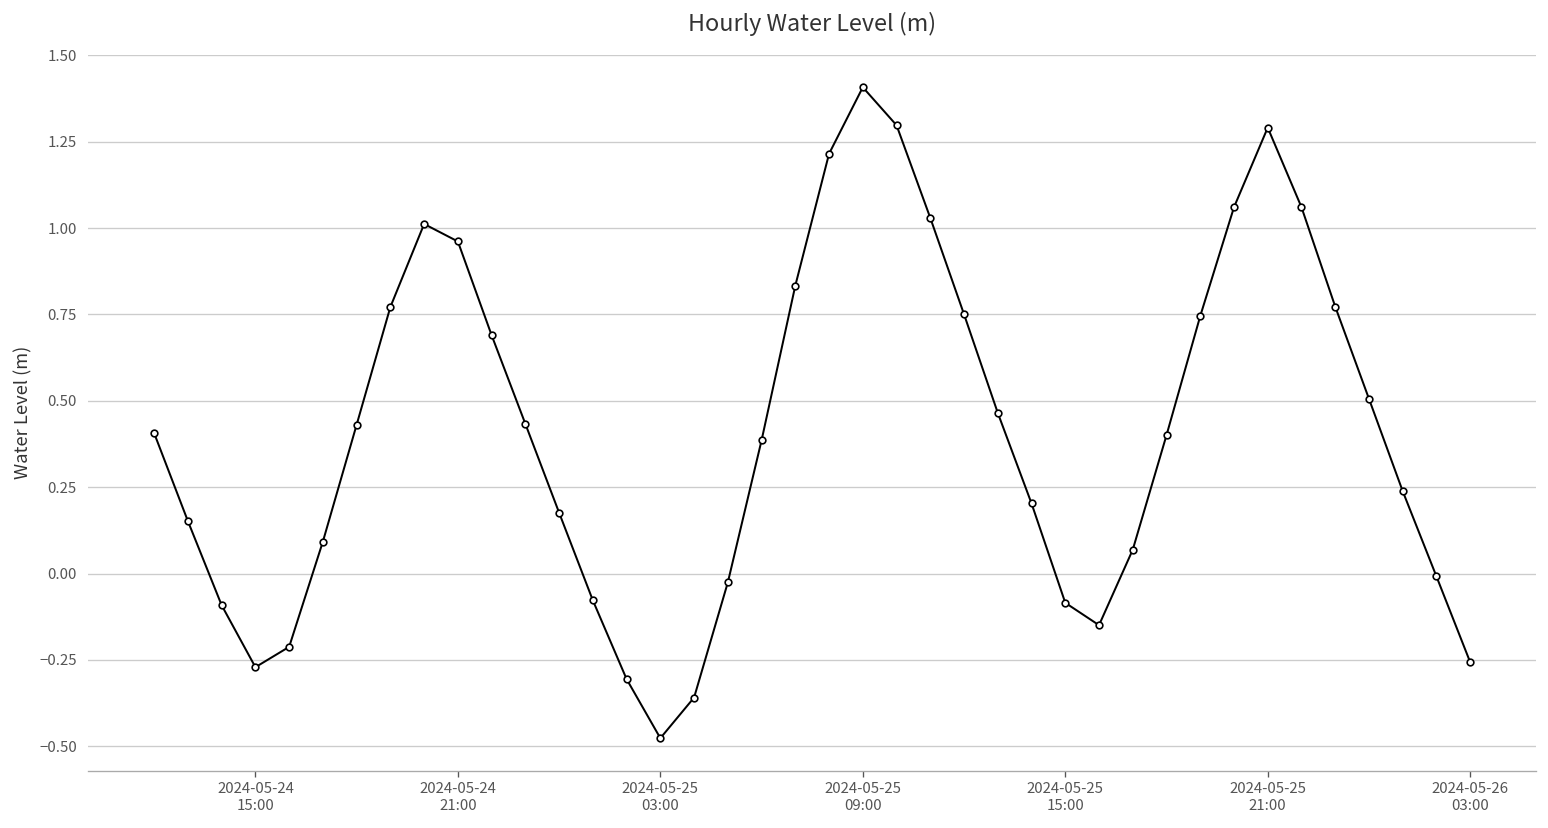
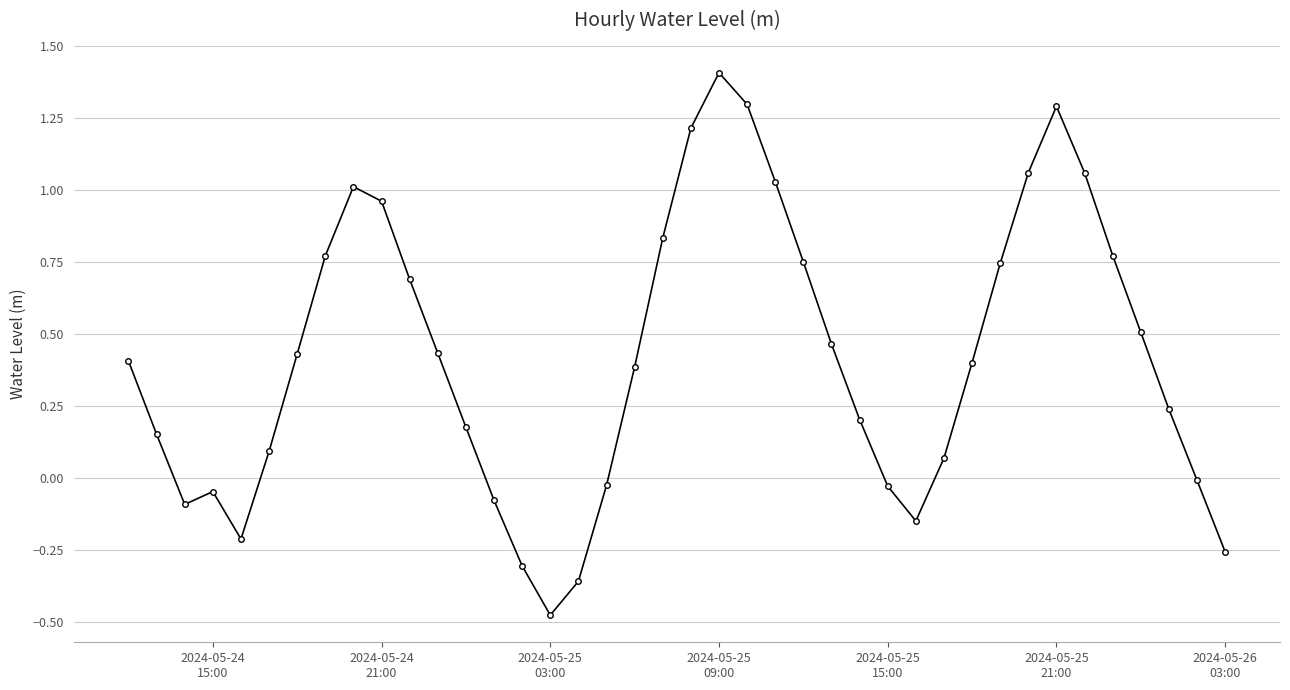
  {
-   "2024-05-24 15:00": -0.27,
+   "2024-05-24 15:00": -0.05,
    "2024-05-24 21:00": 0.96,
    "2024-05-25 03:00": -0.48,
    "2024-05-25 09:00": 1.41,
-   "2024-05-25 15:00": -0.08,
+   "2024-05-25 15:00": -0.03,
    "2024-05-25 21:00": 1.29,
    "2024-05-26 03:00": -0.26
  }
